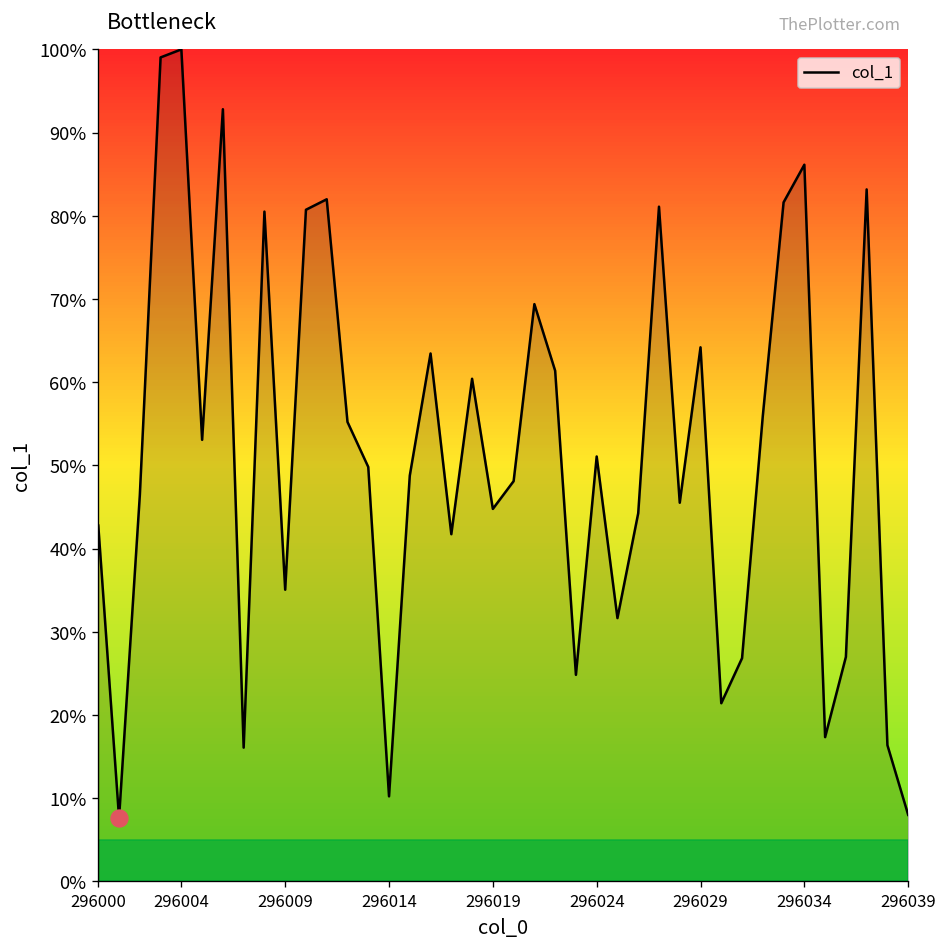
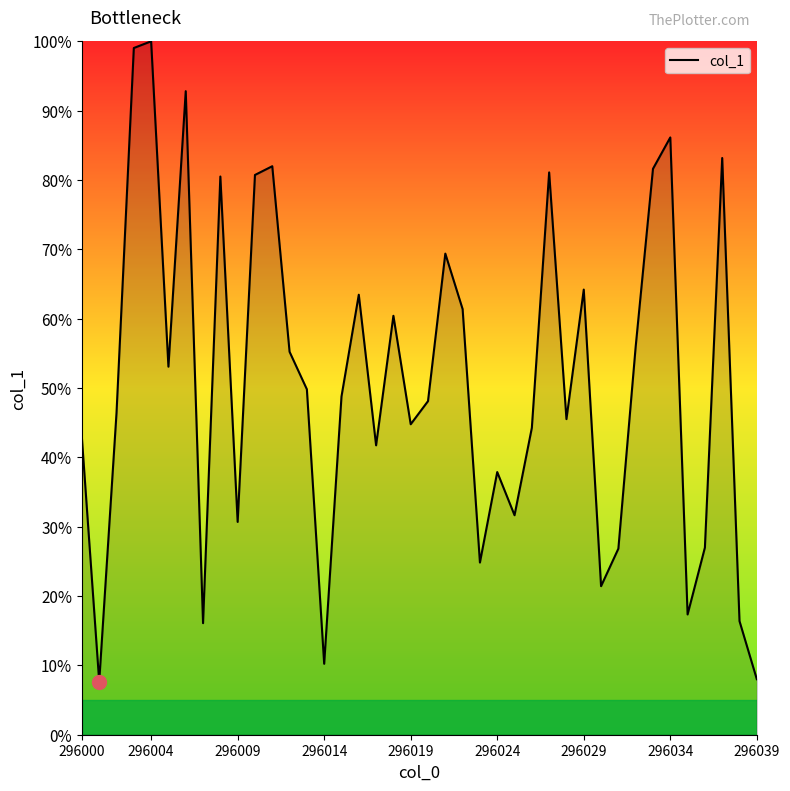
  {
    "col_1": {
      "296000": "43%",
      "296004": "100%",
-     "296009": "35%",
+     "296009": "31%",
      "296014": "10%",
      "296019": "45%",
-     "296024": "51%",
+     "296024": "38%",
      "296029": "64%",
      "296034": "86%",
      "296039": "8%"
    }
  }
